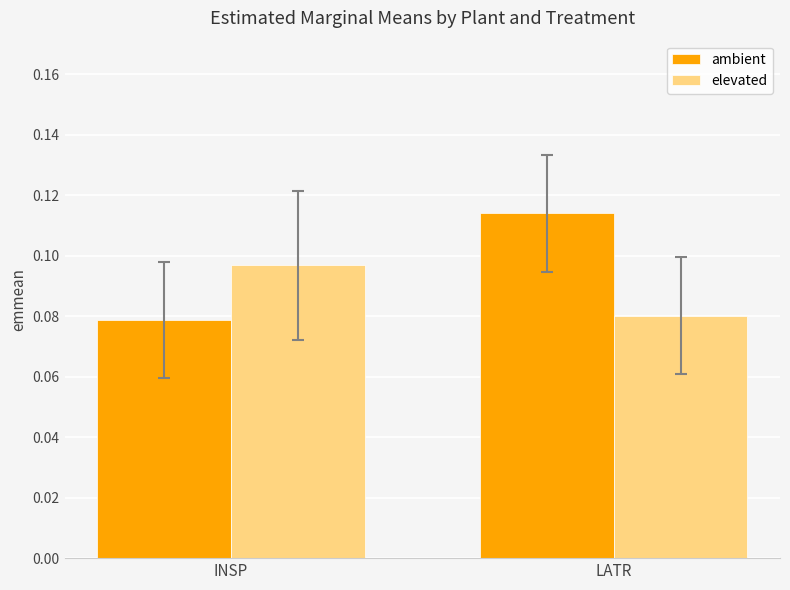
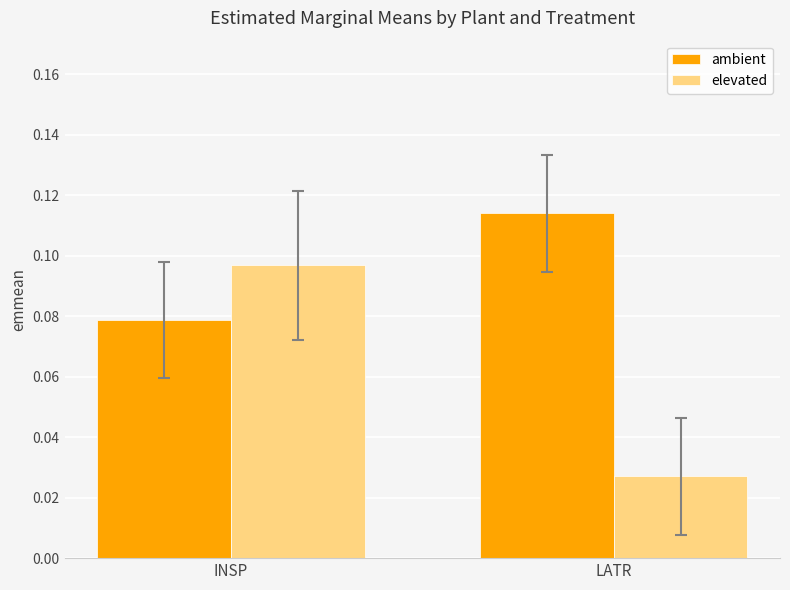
  {
    "ambient": {
      "INSP": 0.079,
      "LATR": 0.114
    },
    "elevated": {
      "INSP": 0.097,
-     "LATR": 0.080
+     "LATR": 0.027
    }
  }
